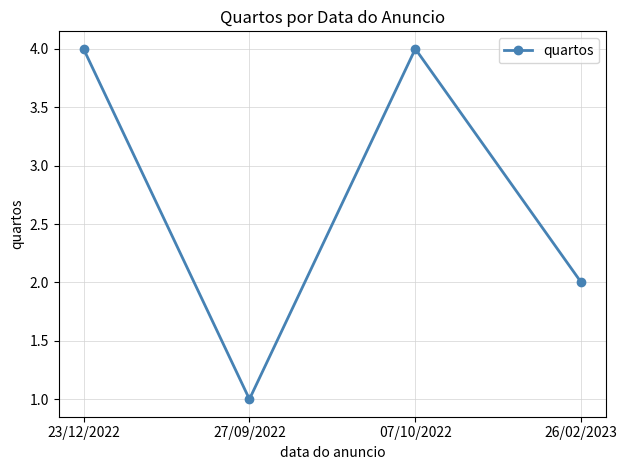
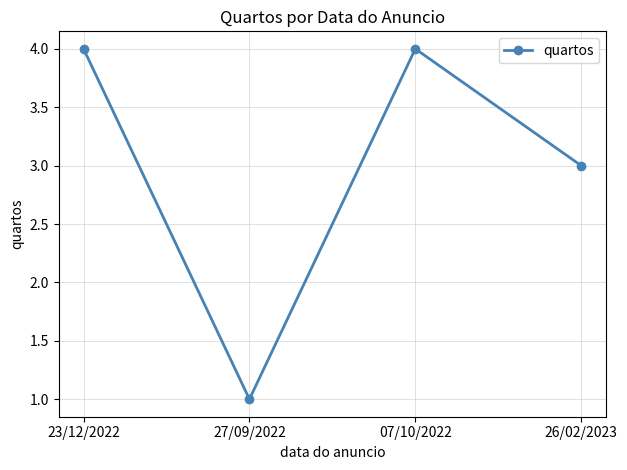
  {
    "23/12/2022": 4,
    "27/09/2022": 1,
    "07/10/2022": 4,
-   "26/02/2023": 2
+   "26/02/2023": 3
  }
